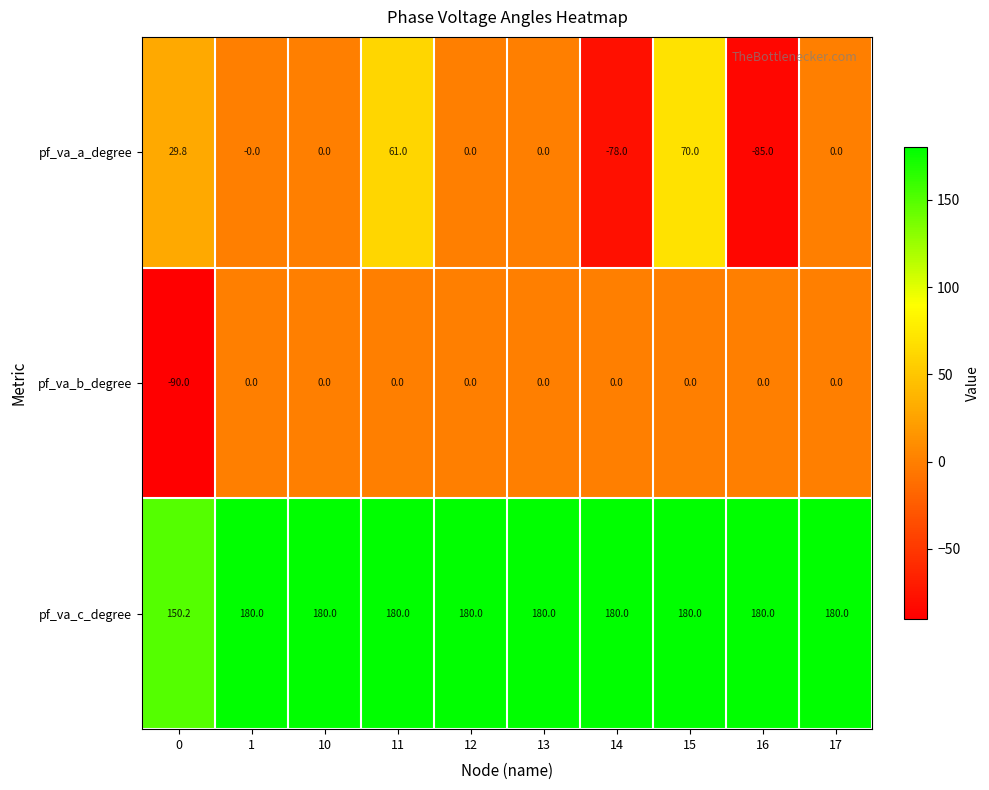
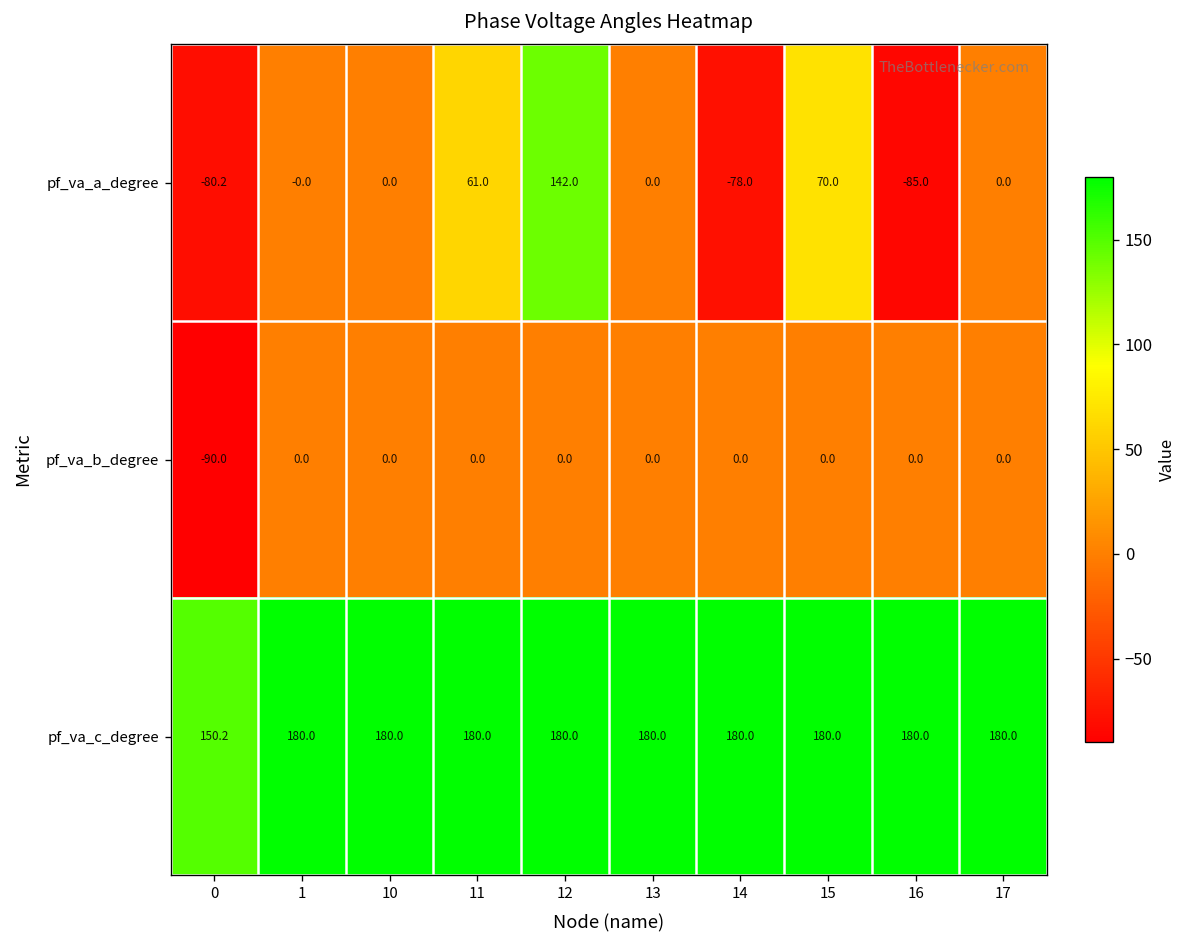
  {
    "pf_va_a_degree": {
-     "0": 29.8,
+     "0": -80.2,
      "1": -0.0,
      "10": 0.0,
      "11": 61.0,
-     "12": 0.0,
+     "12": 142.0,
      "13": 0.0,
      "14": -78.0,
      "15": 70.0,
      "17": 0.0
    },
    "pf_va_b_degree": {
      "0": -90.0,
      "1": 0.0,
      "10": 0.0,
      "11": 0.0,
      "12": 0.0,
      "13": 0.0,
      "14": 0.0,
      "15": 0.0,
      "16": 0.0,
      "17": 0.0
    },
    "pf_va_c_degree": {
      "0": 150.2,
      "1": 180.0,
      "10": 180.0,
      "11": 180.0,
      "12": 180.0,
      "13": 180.0,
      "14": 180.0,
      "15": 180.0,
      "16": 180.0,
      "17": 180.0
    }
  }
